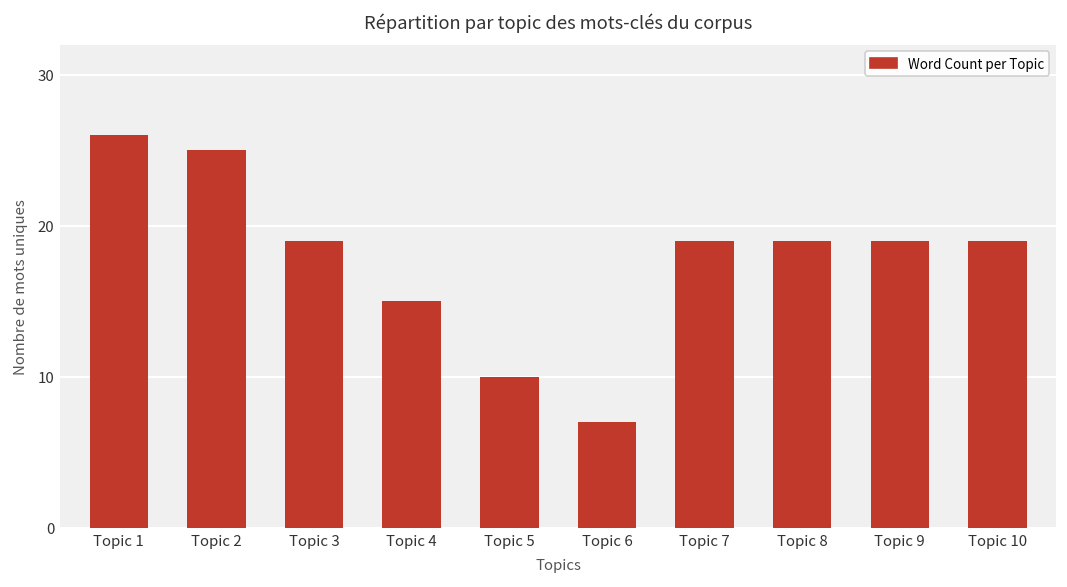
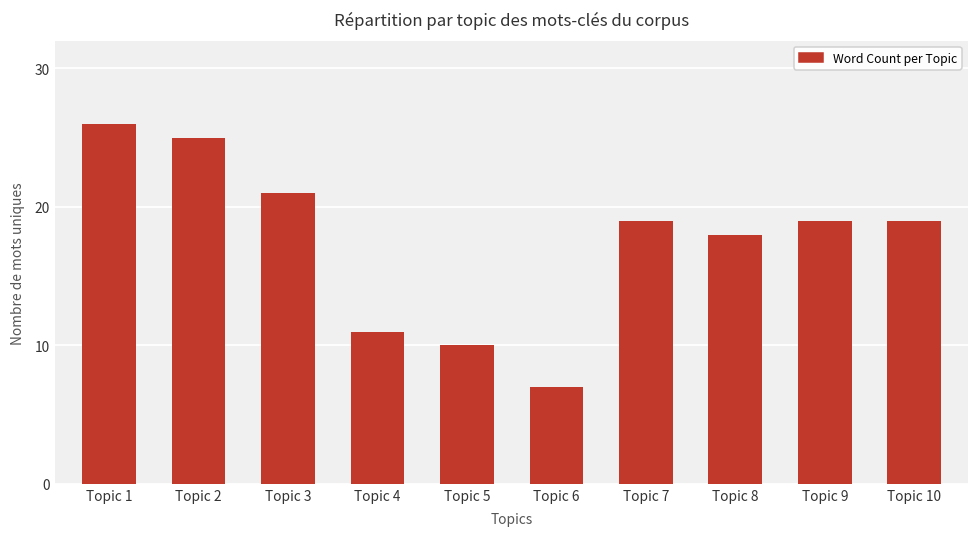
  {
    "Topic 1": 26,
    "Topic 2": 25,
-   "Topic 3": 19,
-   "Topic 4": 15,
+   "Topic 3": 21,
+   "Topic 4": 11,
    "Topic 5": 10,
    "Topic 6": 7,
    "Topic 7": 19,
-   "Topic 8": 19,
+   "Topic 8": 18,
    "Topic 9": 19,
    "Topic 10": 19
  }
